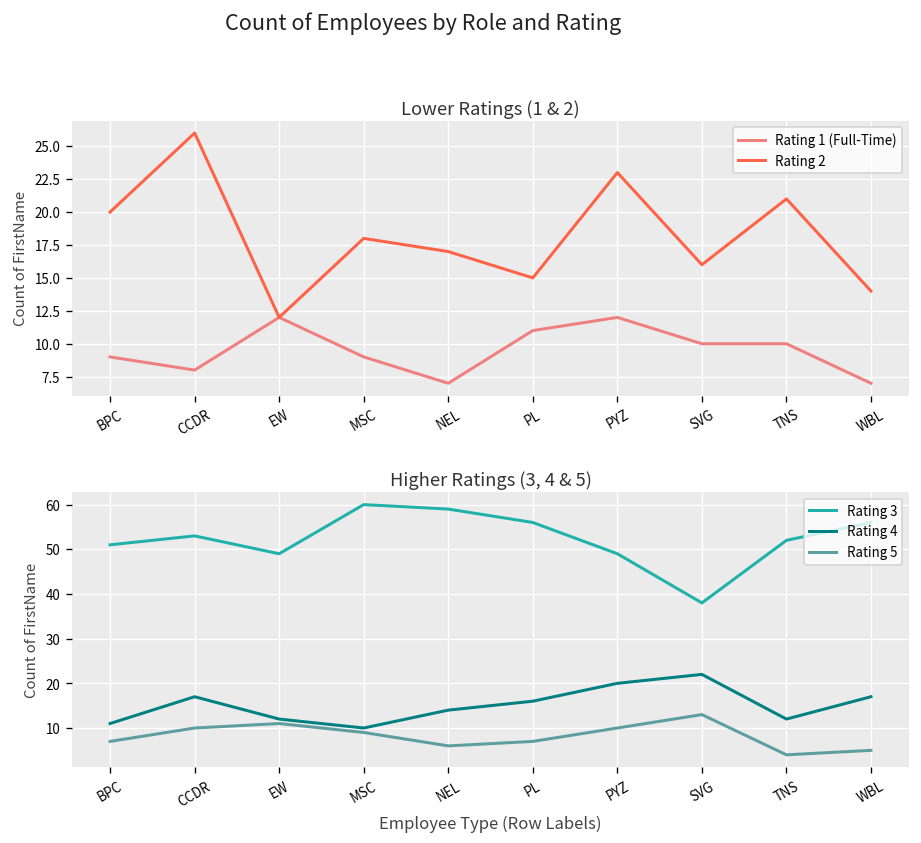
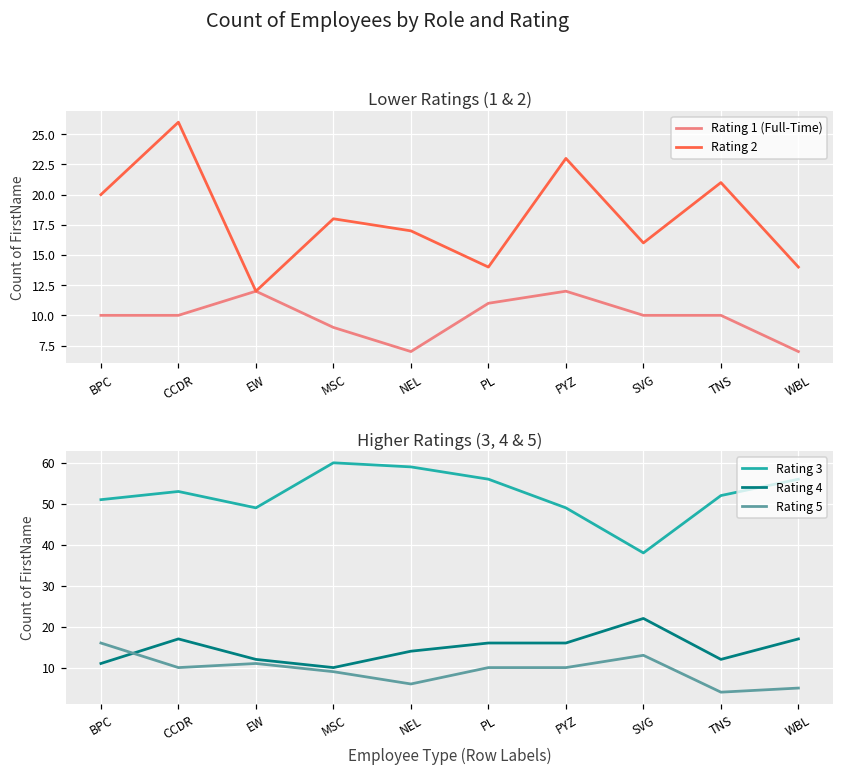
  {
    "Lower Ratings (1 & 2)": {
      "Rating 1 (Full-Time)": {
-       "BPC": 9,
-       "CCDR": 8,
+       "BPC": 10,
+       "CCDR": 10,
        "MSC": 9,
        "NEL": 7,
        "PL": 11,
        "PYZ": 12,
        "SVG": 10,
        "TNS": 10,
        "WBL": 7
      },
      "Rating 2": {
        "BPC": 20,
        "CCDR": 26,
        "MSC": 18,
        "NEL": 17,
-       "PL": 15,
+       "PL": 14,
        "PYZ": 23,
        "SVG": 16,
        "TNS": 21,
        "WBL": 14
      }
    },
    "Higher Ratings (3, 4 & 5)": {
      "Rating 3": {
        "BPC": 51,
        "CCDR": 53,
        "EW": 49,
        "MSC": 60,
        "NEL": 59,
        "PL": 56,
        "PYZ": 49,
        "SVG": 38,
        "TNS": 52
      },
      "Rating 4": {
        "BPC": 11,
        "CCDR": 17,
        "EW": 12,
        "MSC": 10,
        "NEL": 14,
        "PL": 16,
-       "PYZ": 20,
+       "PYZ": 16,
        "SVG": 22,
        "TNS": 12,
        "WBL": 17
      },
      "Rating 5": {
-       "BPC": 7,
+       "BPC": 16,
        "CCDR": 10,
        "EW": 11,
        "MSC": 9,
        "NEL": 6,
-       "PL": 7,
+       "PL": 10,
        "PYZ": 10,
        "SVG": 13,
        "TNS": 4,
        "WBL": 5
      }
    }
  }
